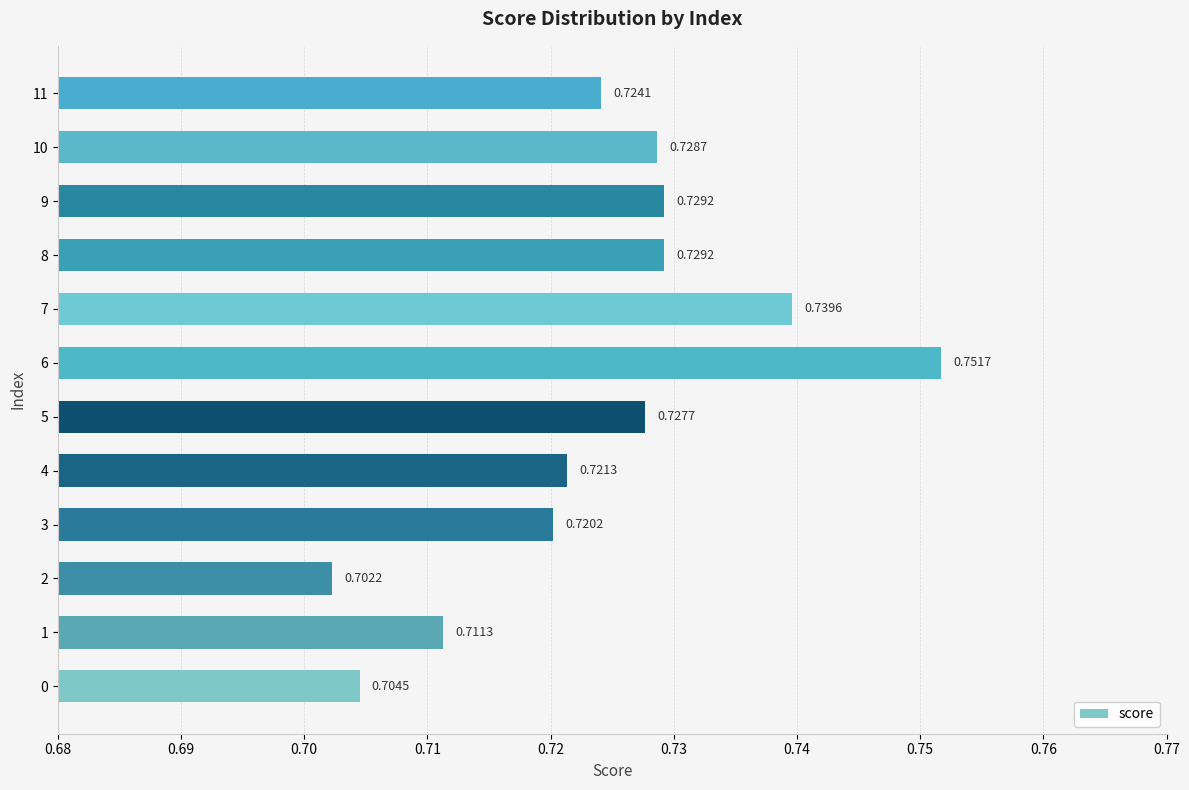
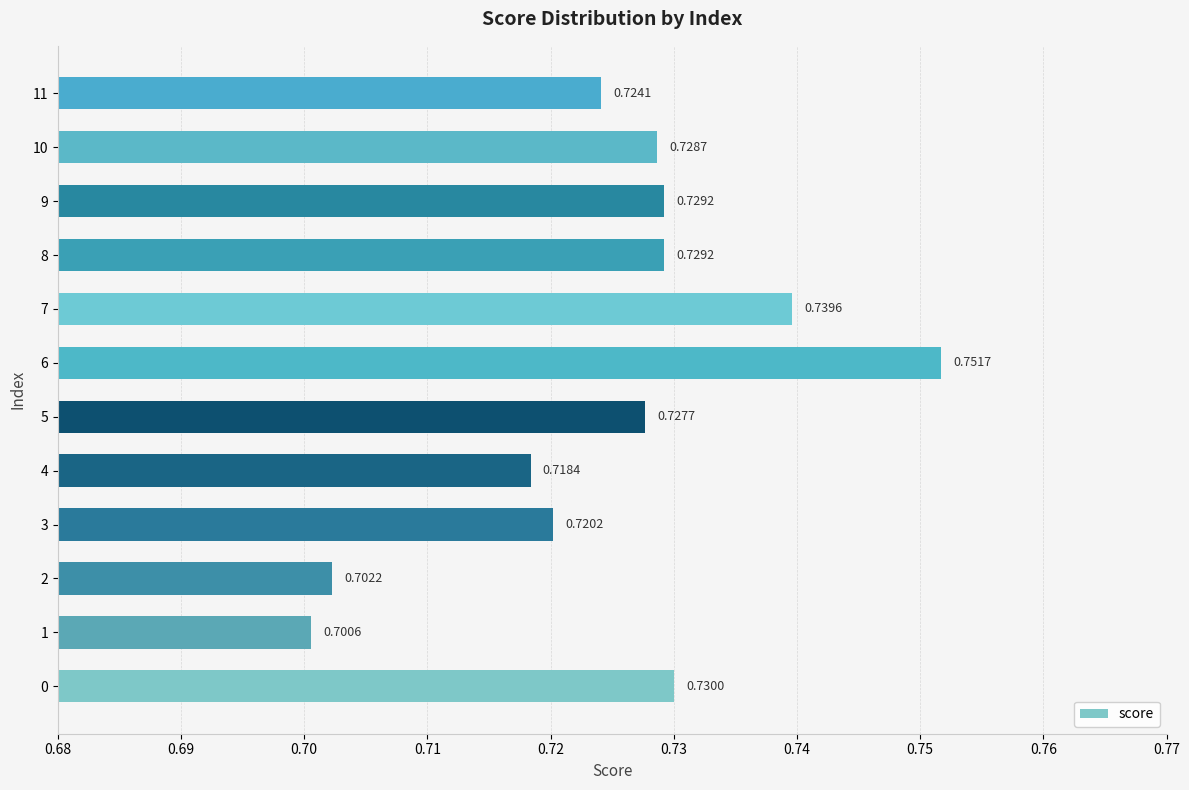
  {
    "11": 0.7241,
    "10": 0.7287,
    "9": 0.7292,
    "8": 0.7292,
    "7": 0.7396,
    "6": 0.7517,
    "5": 0.7277,
-   "4": 0.7213,
+   "4": 0.7184,
    "3": 0.7202,
    "2": 0.7022,
-   "1": 0.7113,
-   "0": 0.7045
+   "1": 0.7006,
+   "0": 0.7300
  }
